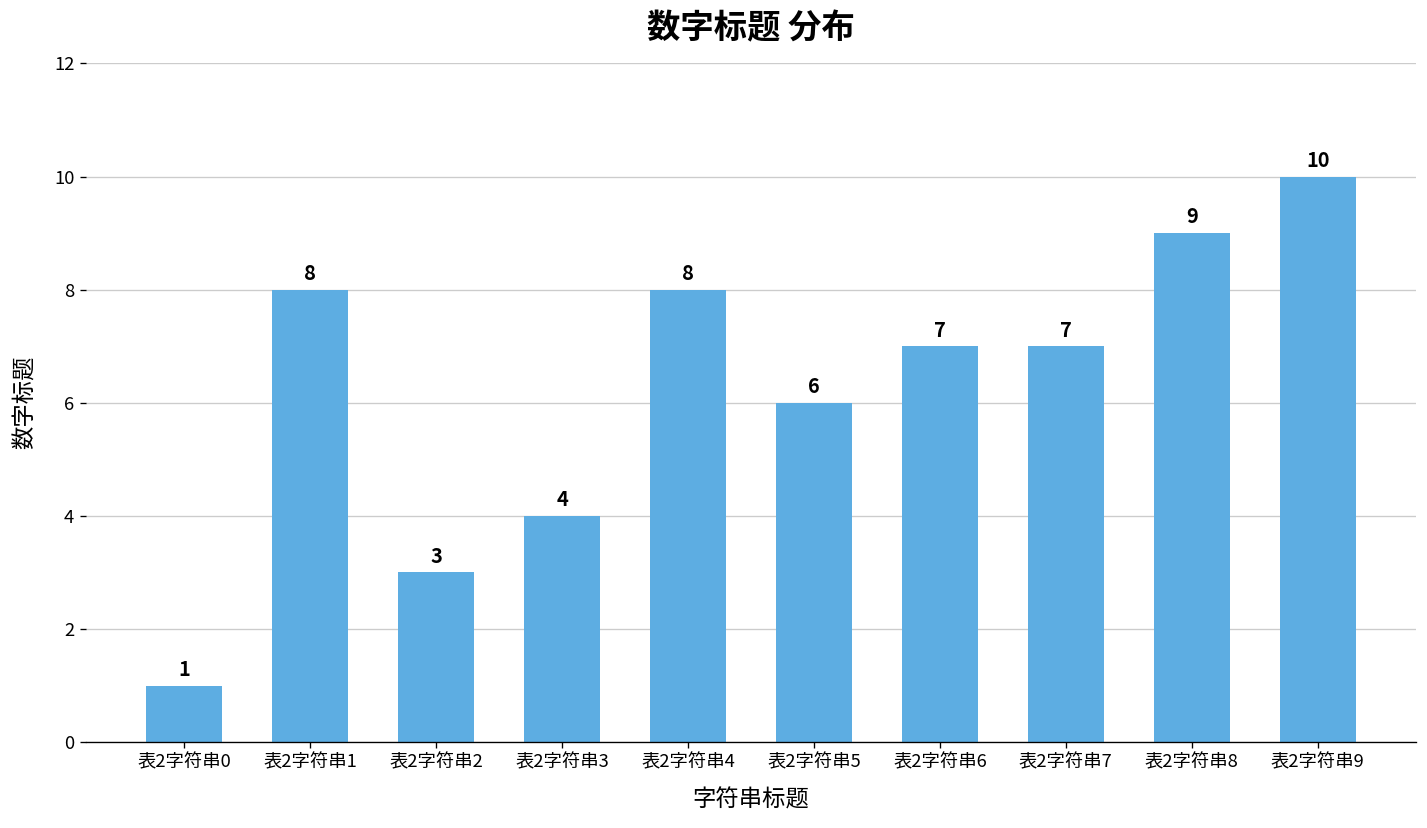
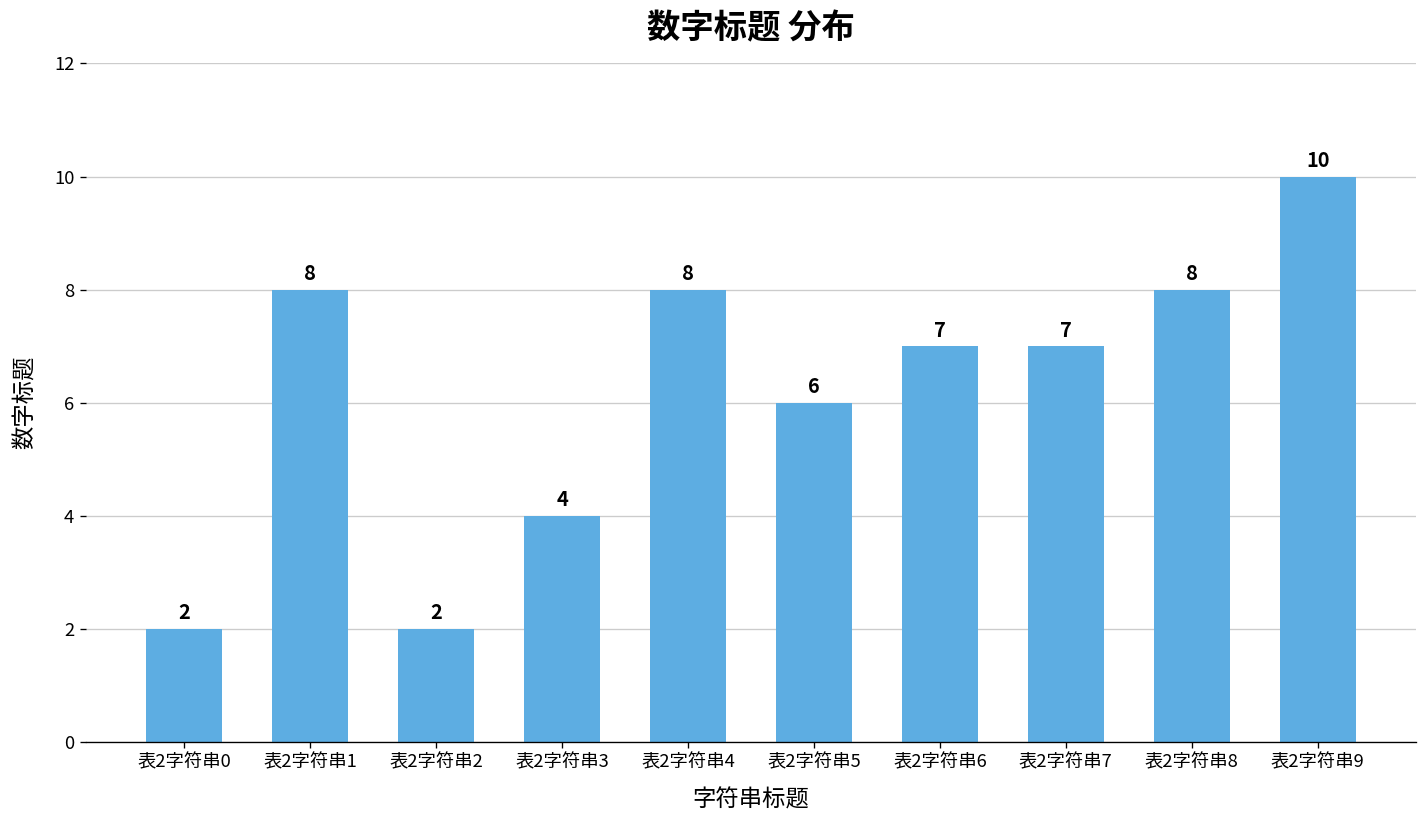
  {
-   "表2字符串0": 1,
+   "表2字符串0": 2,
    "表2字符串1": 8,
-   "表2字符串2": 3,
+   "表2字符串2": 2,
    "表2字符串3": 4,
    "表2字符串4": 8,
    "表2字符串5": 6,
    "表2字符串6": 7,
    "表2字符串7": 7,
-   "表2字符串8": 9,
+   "表2字符串8": 8,
    "表2字符串9": 10
  }
